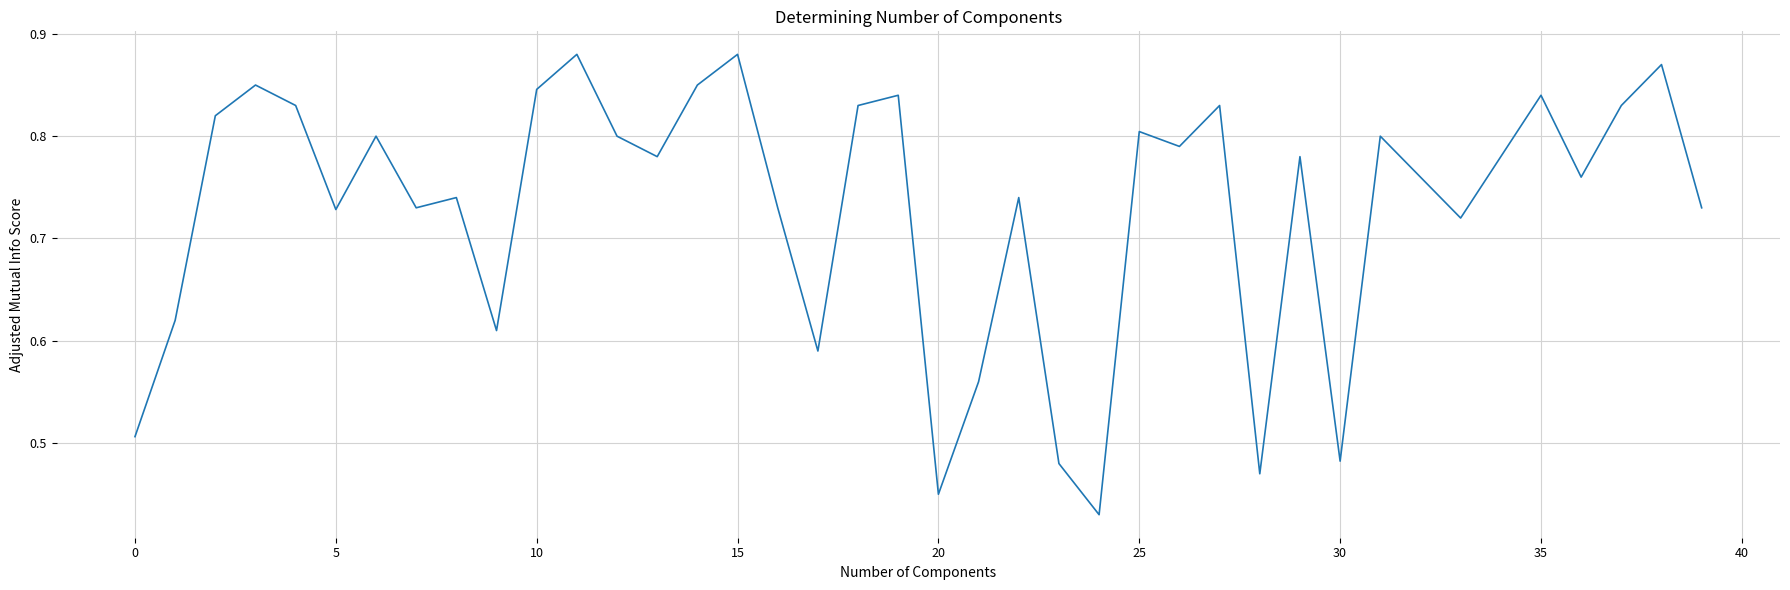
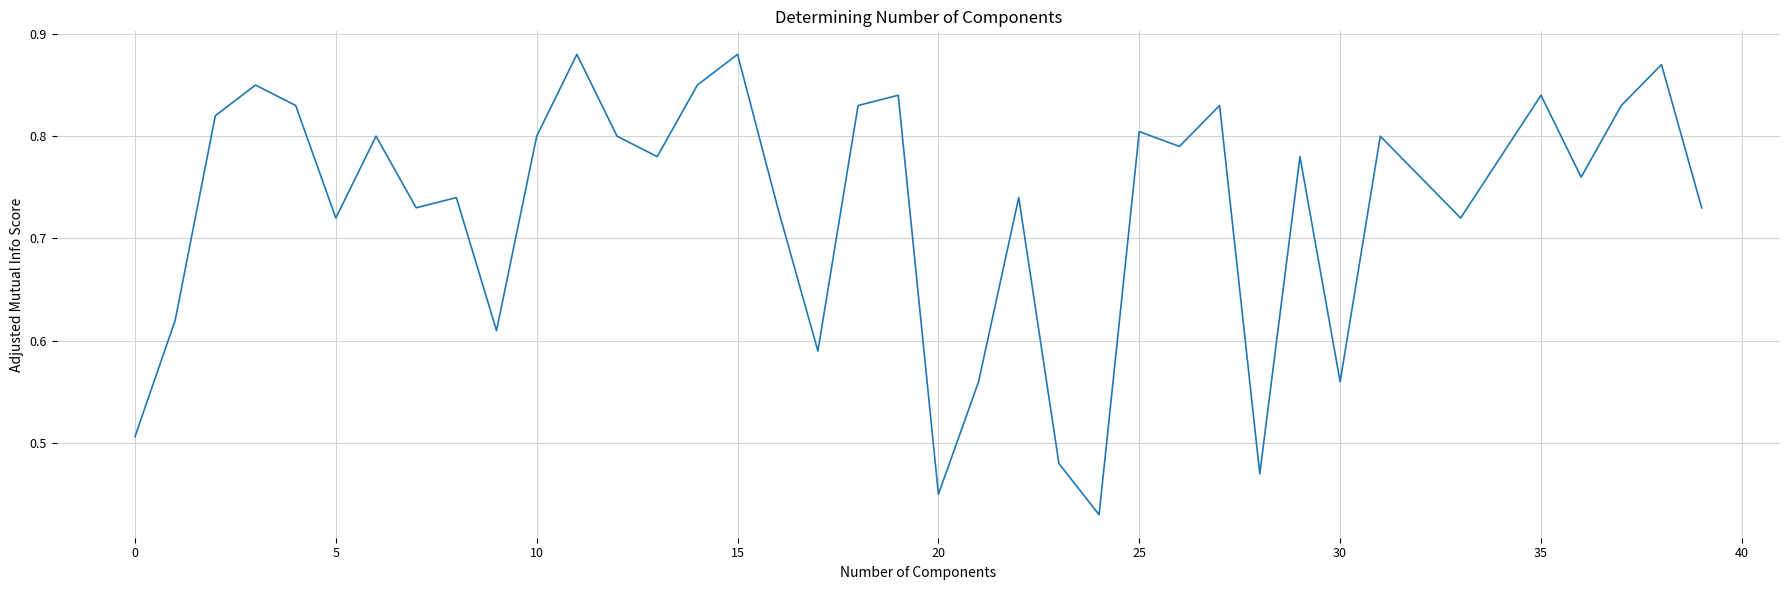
  {
    "0": 0.506,
-   "5": 0.728,
-   "10": 0.846,
+   "5": 0.720,
+   "10": 0.800,
    "15": 0.880,
    "20": 0.450,
    "25": 0.805,
-   "30": 0.482,
+   "30": 0.560,
    "35": 0.840
  }
